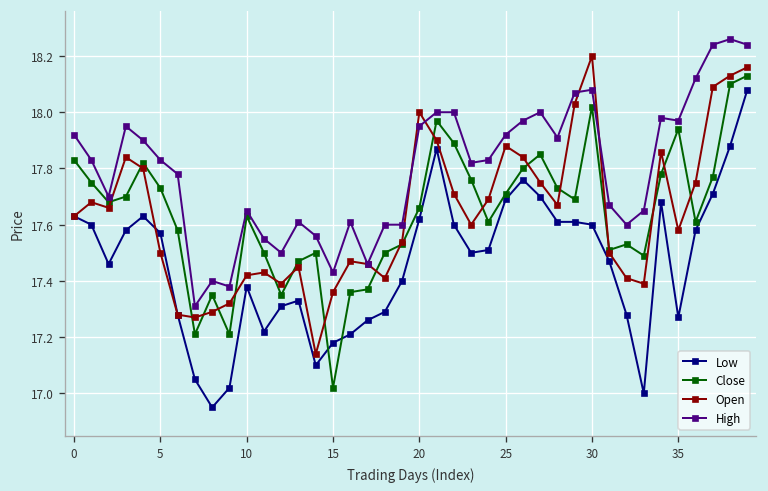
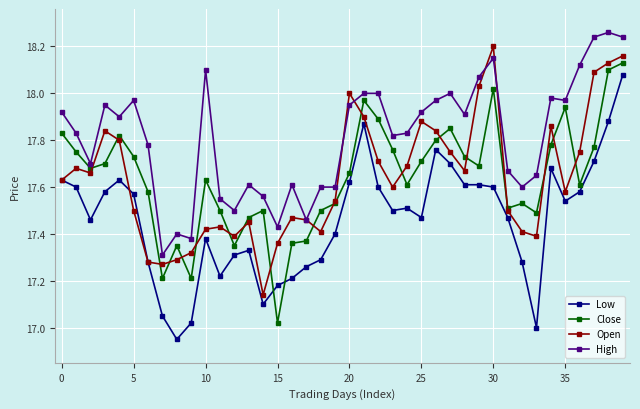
  {
    "Low": {
      "5": 17.57,
      "10": 17.38,
      "15": 17.18,
      "20": 17.62,
-     "25": 17.69,
+     "25": 17.47,
      "30": 17.60,
-     "35": 17.27
+     "35": 17.54
    },
    "Close": {
      "0": 17.83,
      "5": 17.73,
      "10": 17.63,
      "15": 17.02,
      "20": 17.66,
      "25": 17.71,
      "30": 18.02,
      "35": 17.94
    },
    "Open": {
      "5": 17.50,
      "10": 17.42,
      "15": 17.36,
      "20": 18.00,
      "25": 17.88,
      "30": 18.20,
      "35": 17.58
    },
    "High": {
      "0": 17.92,
-     "5": 17.83,
-     "10": 17.65,
+     "5": 17.97,
+     "10": 18.10,
      "15": 17.43,
      "20": 17.95,
      "25": 17.92,
-     "30": 18.08,
+     "30": 18.15,
      "35": 17.97
    }
  }
